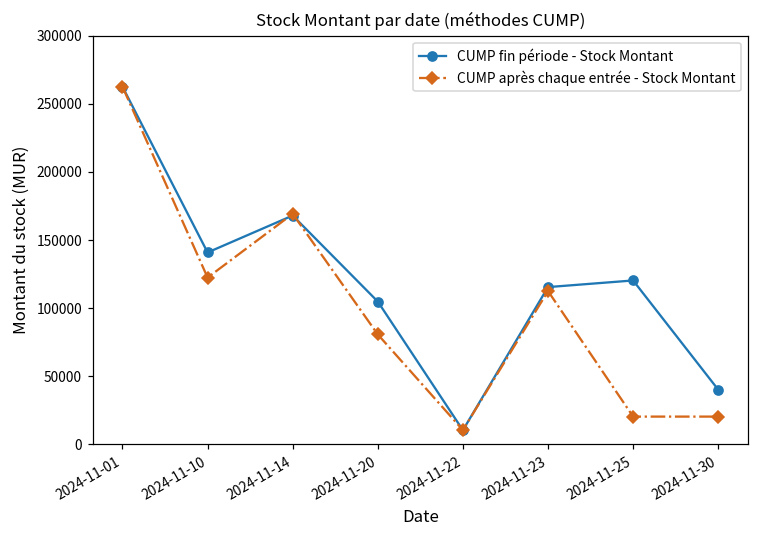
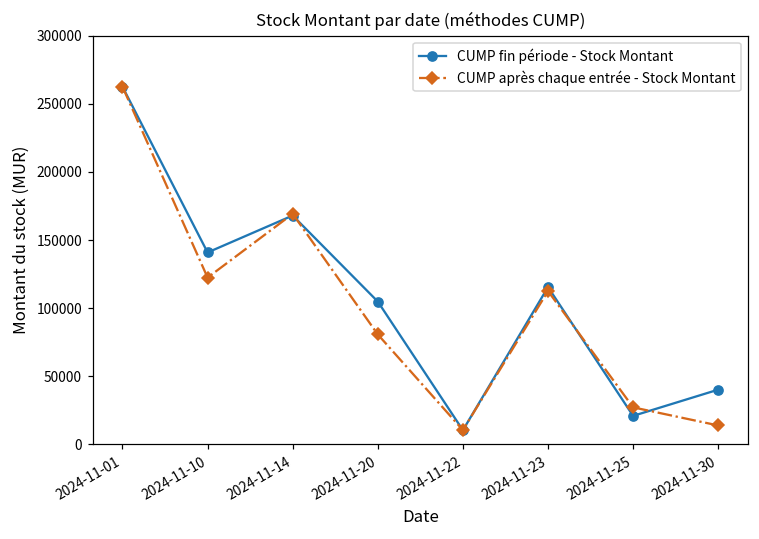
  {
    "CUMP fin période - Stock Montant": {
      "2024-11-10": 141000,
      "2024-11-20": 105000,
      "2024-11-23": 116000,
-     "2024-11-25": 120000,
+     "2024-11-25": 21000,
      "2024-11-30": 40000
    },
    "CUMP après chaque entrée - Stock Montant": {
      "2024-11-10": 122000,
      "2024-11-20": 81000,
      "2024-11-23": 113000,
-     "2024-11-25": 20000,
-     "2024-11-30": 20000
+     "2024-11-25": 27000,
+     "2024-11-30": 14000
    }
  }
